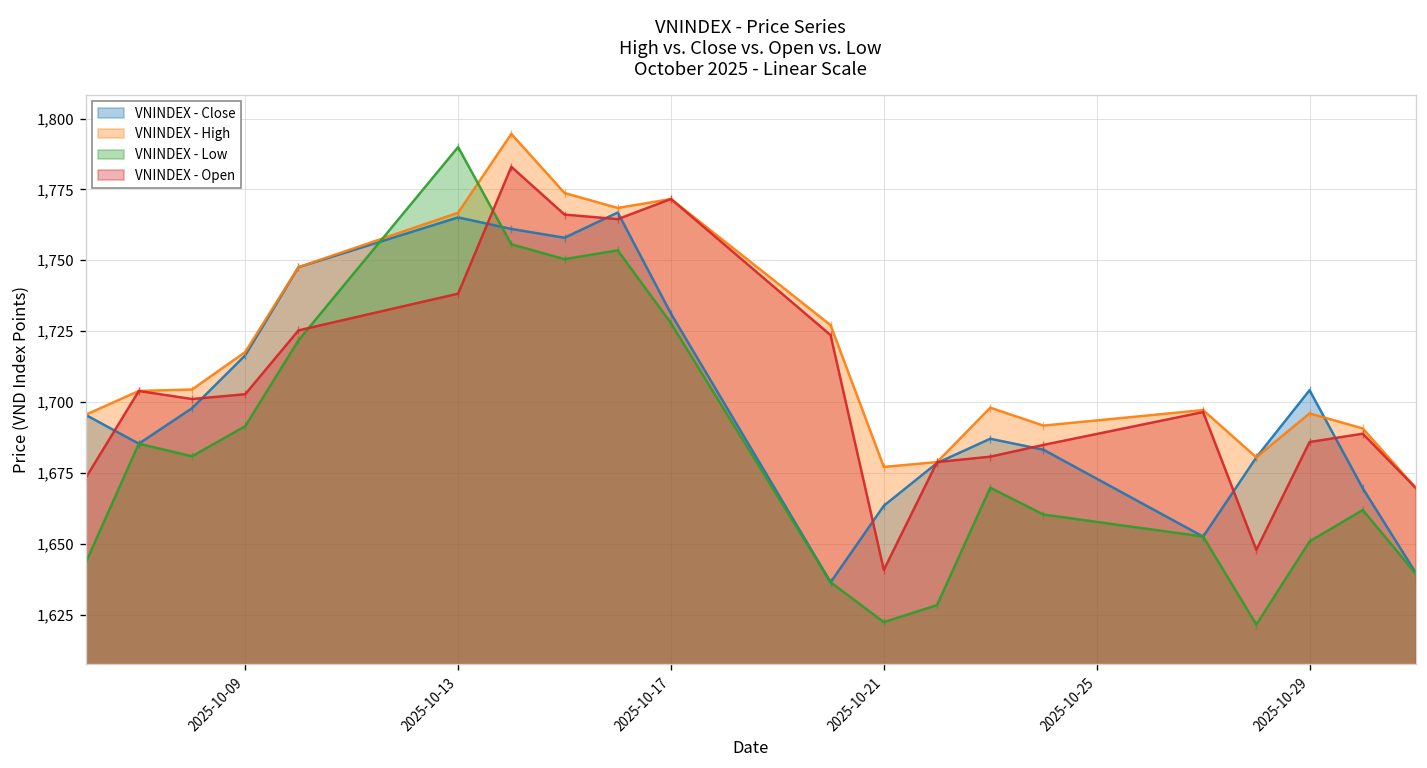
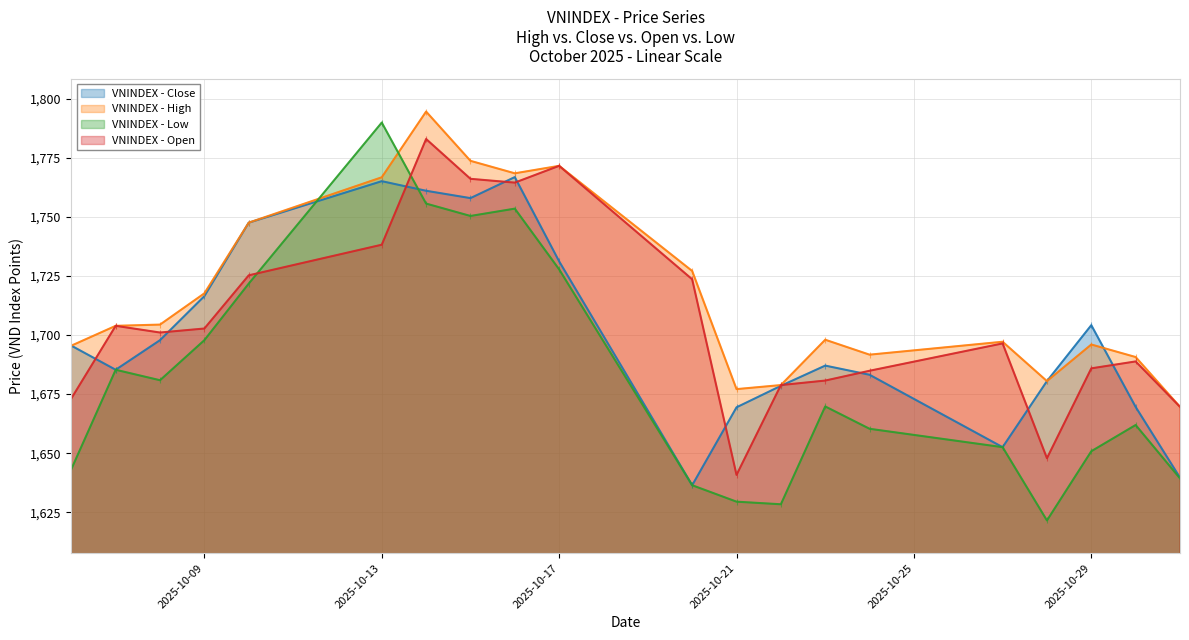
  {
    "VNINDEX - Close": {
      "2025-10-09": "1,716",
      "2025-10-13": "1,765",
      "2025-10-17": "1,731",
-     "2025-10-21": "1,663",
+     "2025-10-21": "1,669",
      "2025-10-29": "1,704"
    },
    "VNINDEX - Low": {
-     "2025-10-09": "1,691",
+     "2025-10-09": "1,698",
      "2025-10-13": "1,790",
      "2025-10-17": "1,728",
-     "2025-10-21": "1,622",
+     "2025-10-21": "1,629",
      "2025-10-29": "1,651"
    }
  }
